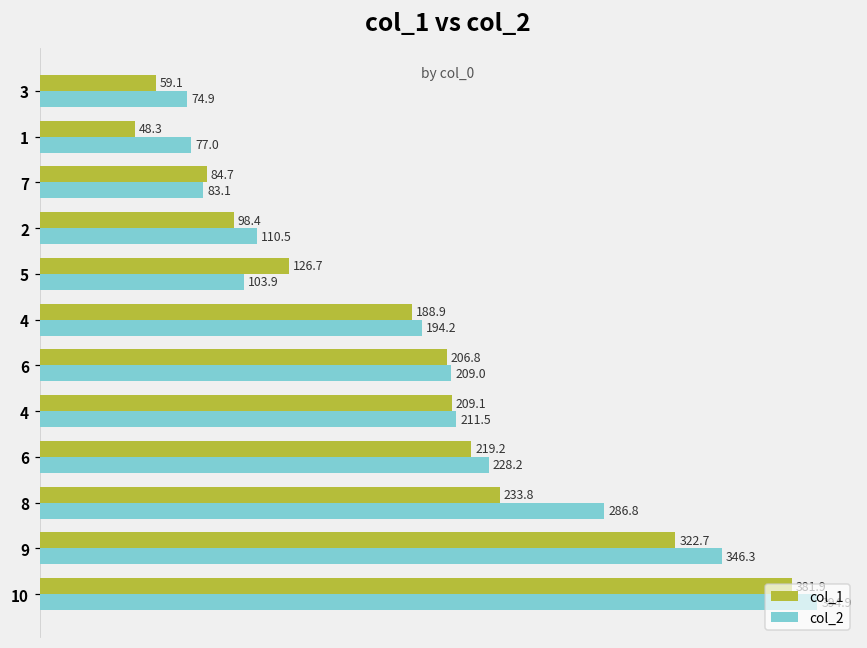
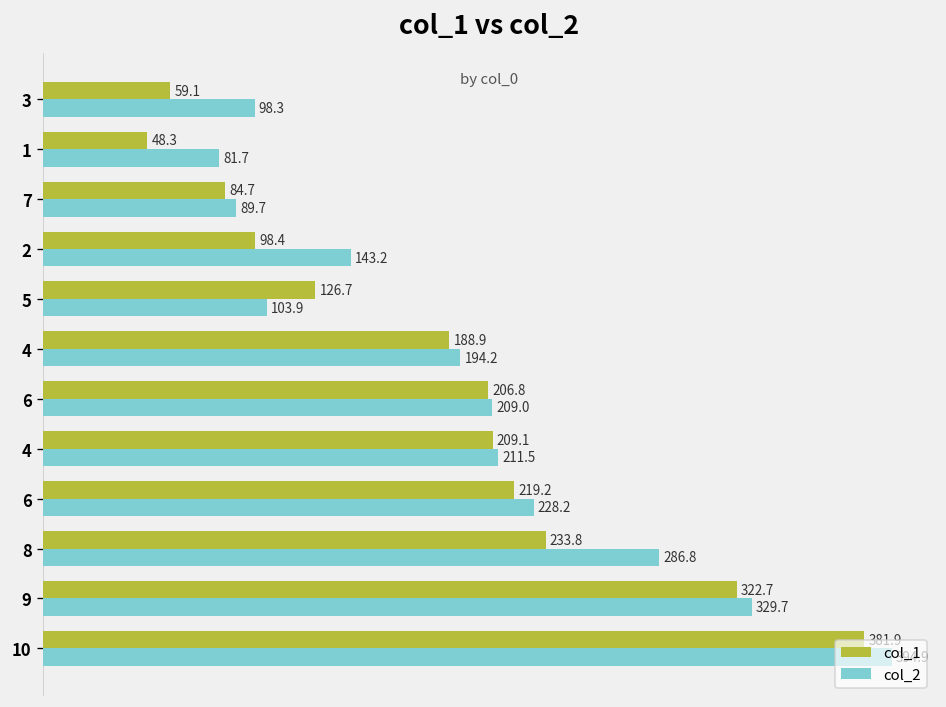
  {
    "col_1": {
      "3": 59.1,
      "1": 48.3,
      "7": 84.7,
      "2": 98.4,
      "5": 126.7,
      "8": 233.8,
      "9": 322.7
    },
    "col_2": {
-     "3": 74.9,
-     "1": 77.0,
-     "7": 83.1,
-     "2": 110.5,
+     "3": 98.3,
+     "1": 81.7,
+     "7": 89.7,
+     "2": 143.2,
      "5": 103.9,
      "8": 286.8,
-     "9": 346.3
+     "9": 329.7
    }
  }
